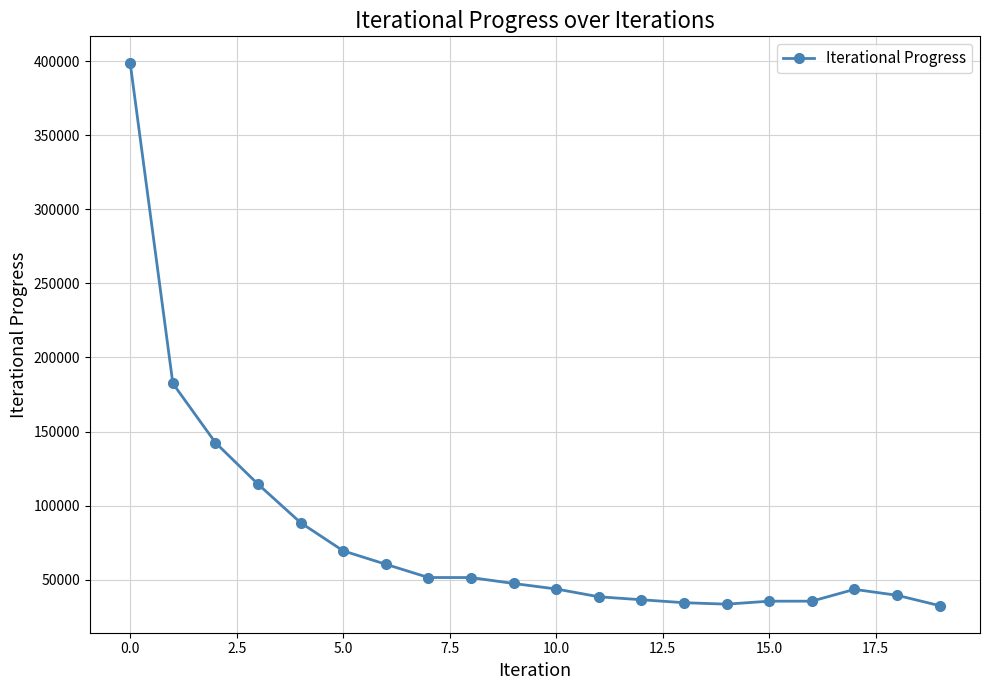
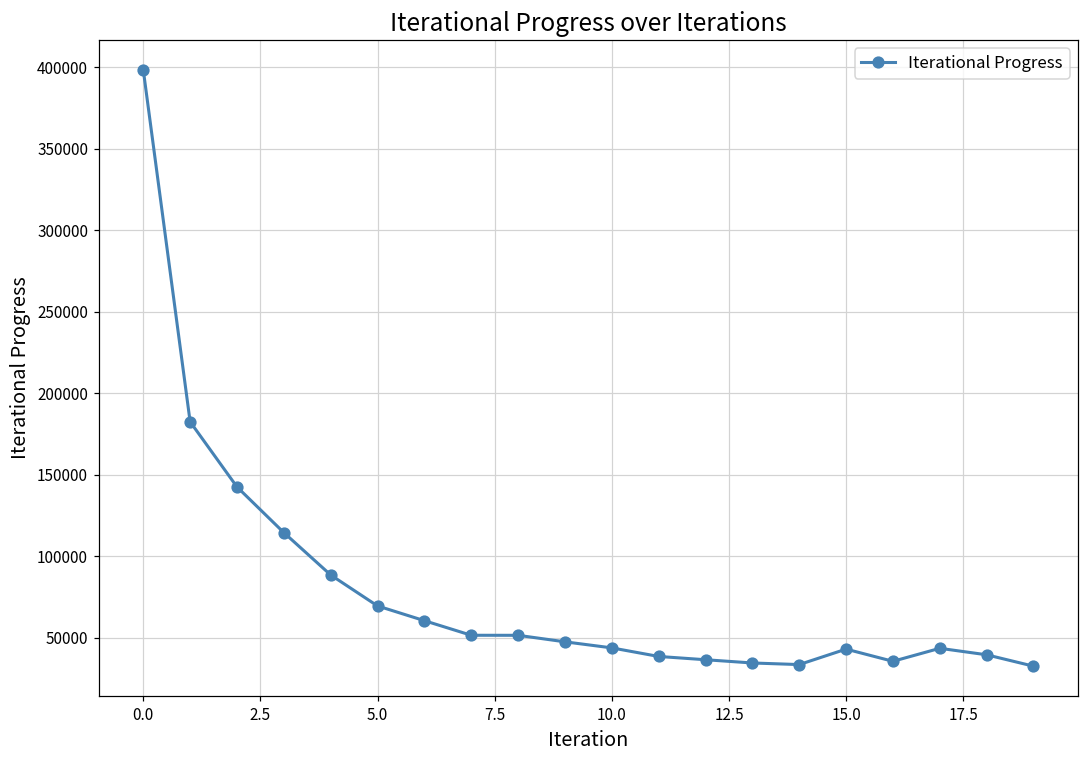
  {
    "0.0": 398000,
    "5.0": 69000,
    "10.0": 44000,
-   "15.0": 36000
+   "15.0": 43000
  }
